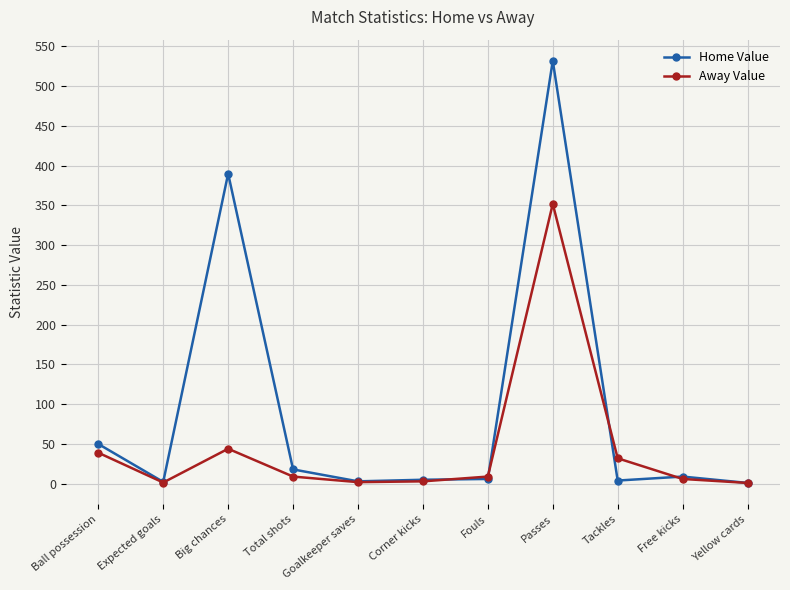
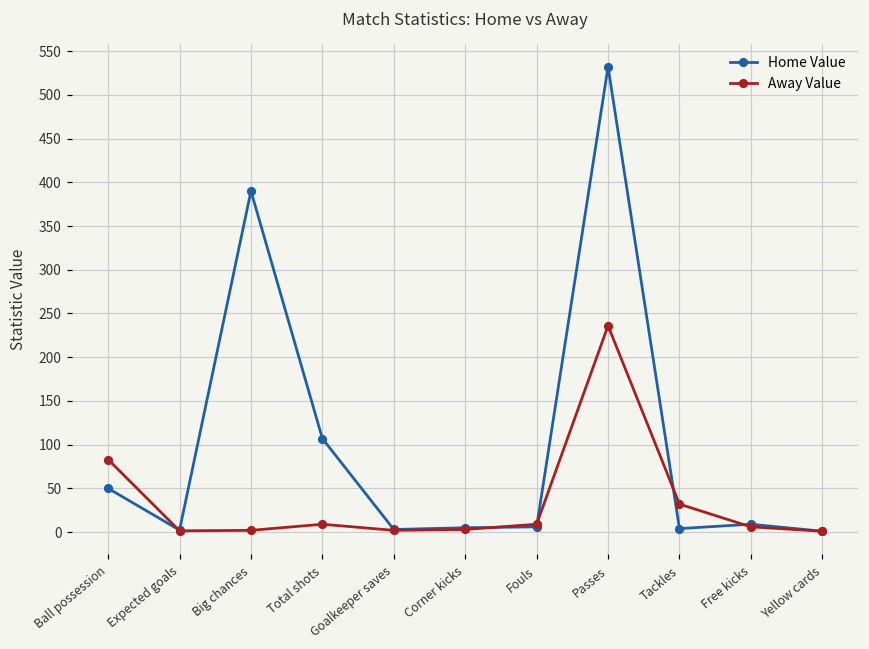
  {
    "Home Value": {
      "Ball possession": 50,
      "Big chances": 390,
-     "Total shots": 20,
+     "Total shots": 110,
      "Passes": 530,
      "Tackles": 0
    },
    "Away Value": {
-     "Ball possession": 40,
-     "Big chances": 40,
+     "Ball possession": 80,
+     "Big chances": 0,
      "Total shots": 10,
-     "Passes": 350,
+     "Passes": 240,
      "Tackles": 30
    }
  }
